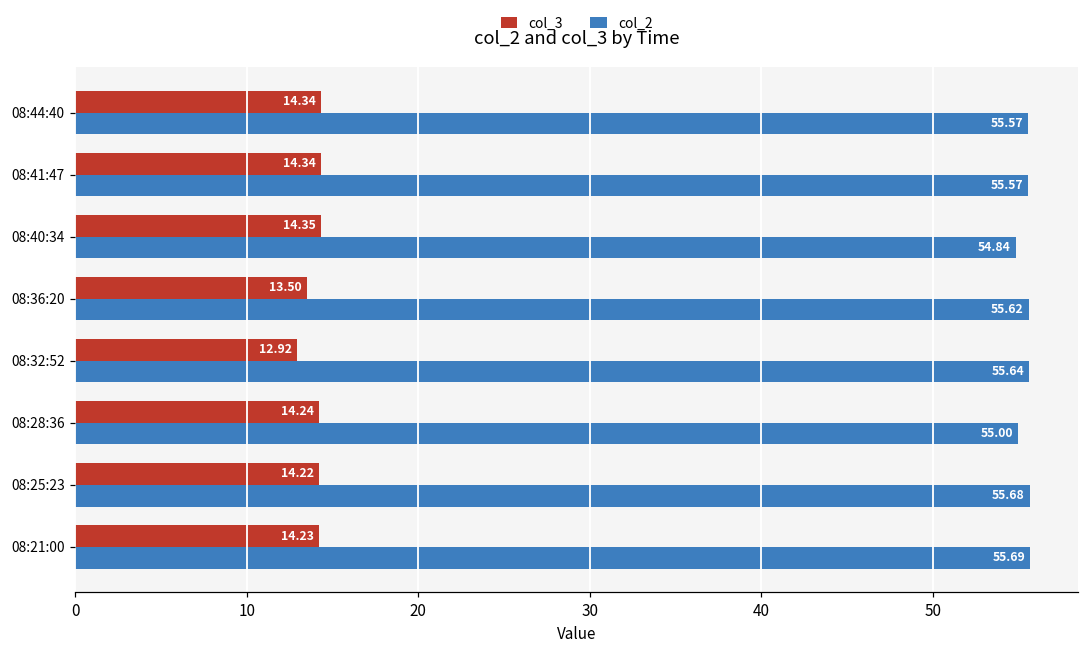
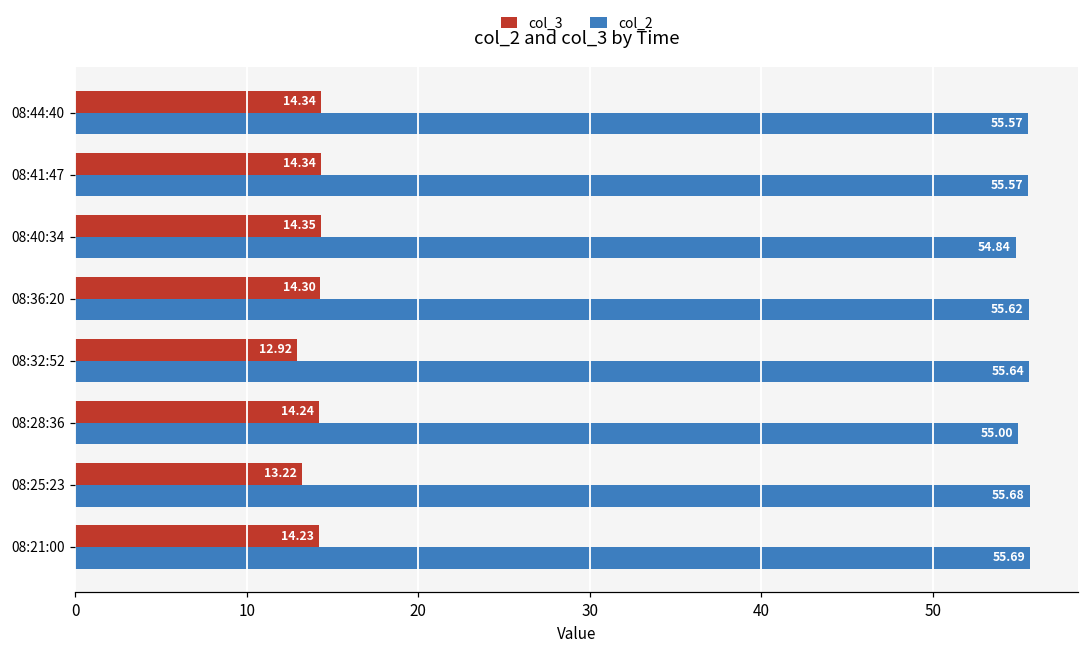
  {
    "col_3": {
      "08:44:40": 14.34,
      "08:41:47": 14.34,
      "08:40:34": 14.35,
-     "08:36:20": 13.50,
+     "08:36:20": 14.30,
      "08:32:52": 12.92,
      "08:28:36": 14.24,
-     "08:25:23": 14.22,
+     "08:25:23": 13.22,
      "08:21:00": 14.23
    },
    "col_2": {
      "08:44:40": 55.57,
      "08:41:47": 55.57,
      "08:40:34": 54.84,
      "08:36:20": 55.62,
      "08:32:52": 55.64,
      "08:28:36": 55.00,
      "08:25:23": 55.68,
      "08:21:00": 55.69
    }
  }
